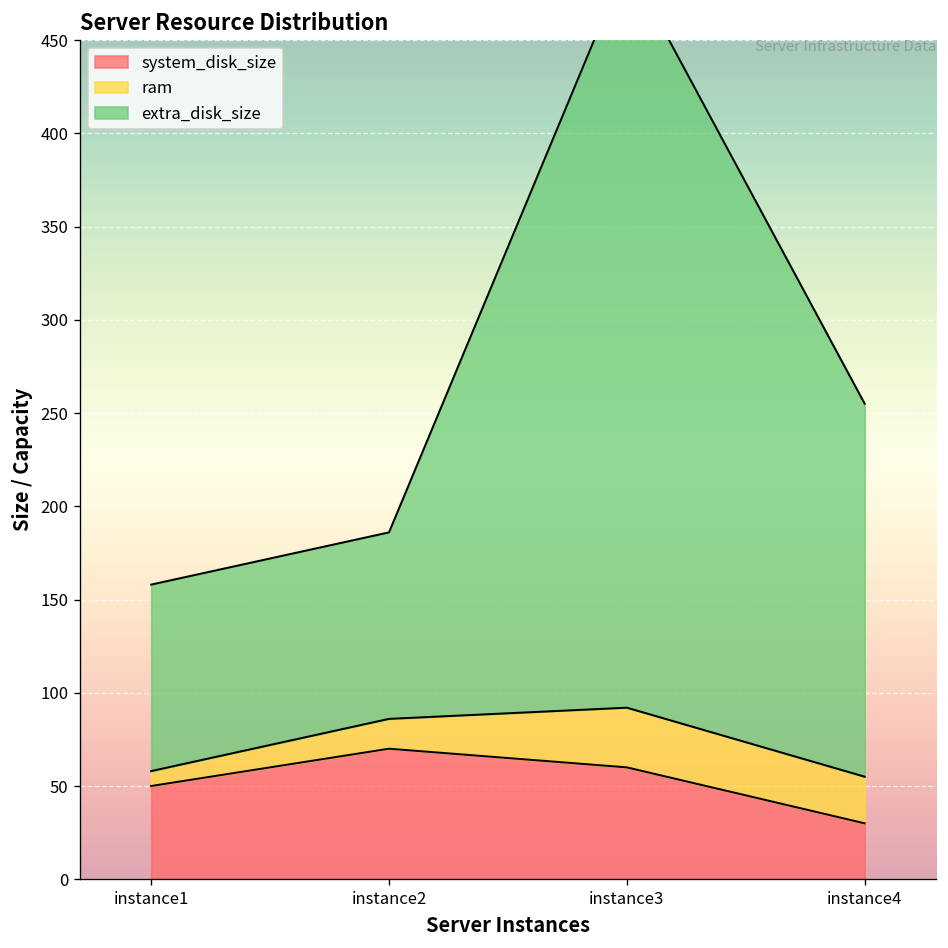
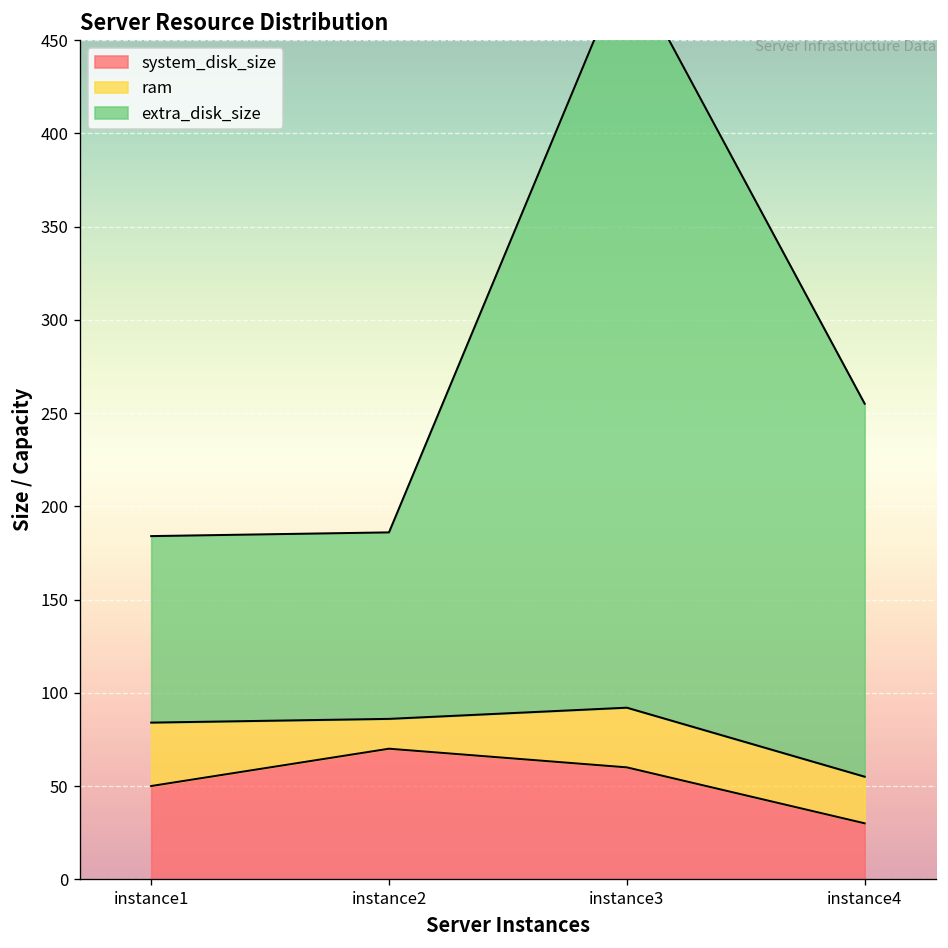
  {
    "system_disk_size": {
      "instance1": 50,
      "instance2": 70,
      "instance3": 60,
      "instance4": 30
    },
    "ram": {
-     "instance1": 8,
+     "instance1": 34,
      "instance2": 16,
      "instance3": 32,
      "instance4": 25
    },
    "extra_disk_size": {
      "instance1": 100,
      "instance2": 100,
      "instance4": 200
    }
  }
